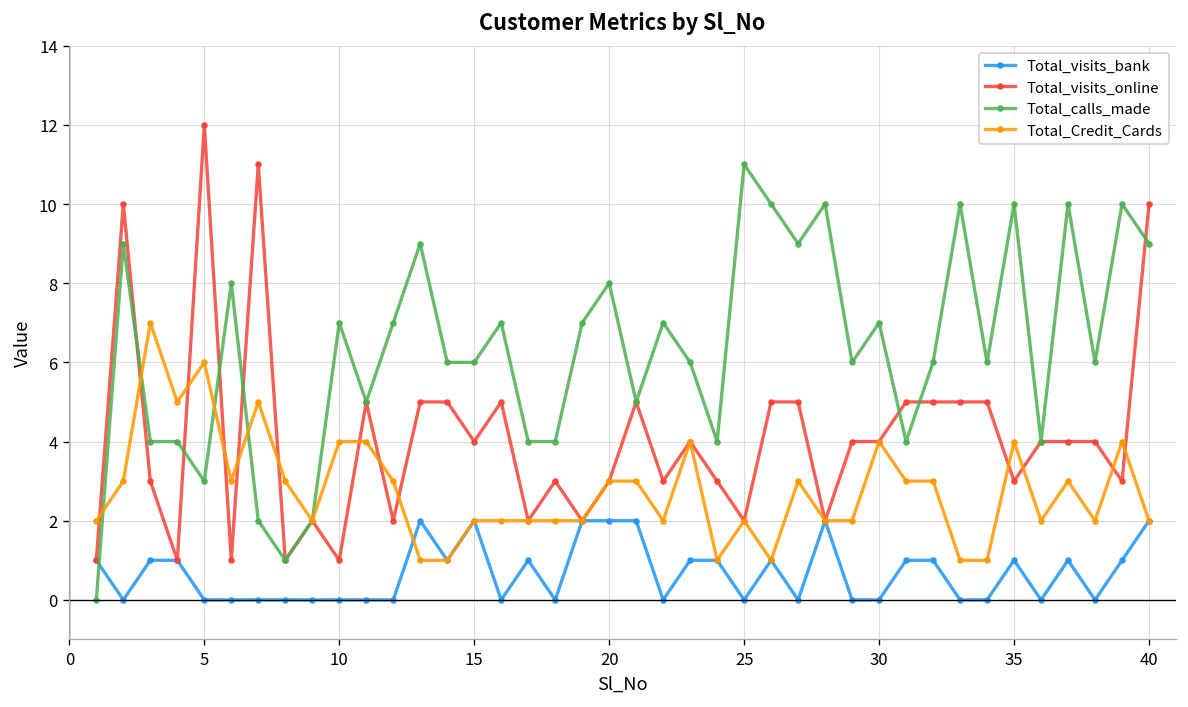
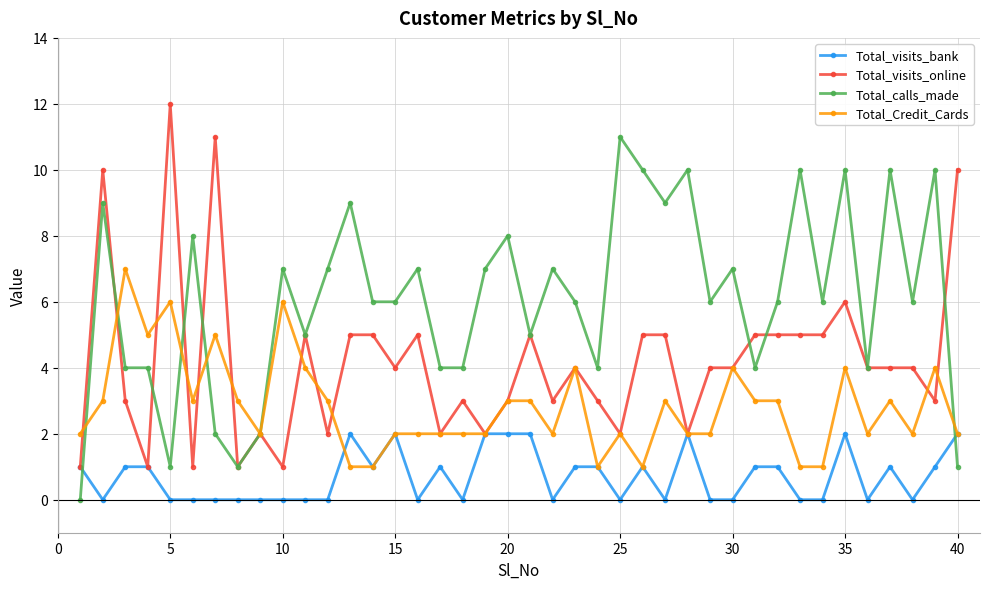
  {
    "Total_visits_bank": {
      "5": 0,
      "10": 0,
      "20": 2,
      "25": 0,
      "30": 0,
-     "35": 1
+     "35": 2
    },
    "Total_visits_online": {
      "5": 12,
      "10": 1,
      "15": 4,
-     "35": 3,
+     "35": 6,
      "40": 10
    },
    "Total_calls_made": {
-     "5": 3,
+     "5": 1,
      "10": 7,
      "15": 6,
      "20": 8,
      "25": 11,
      "30": 7,
      "35": 10,
-     "40": 9
+     "40": 1
    },
    "Total_Credit_Cards": {
      "5": 6,
-     "10": 4,
+     "10": 6,
      "35": 4
    }
  }
